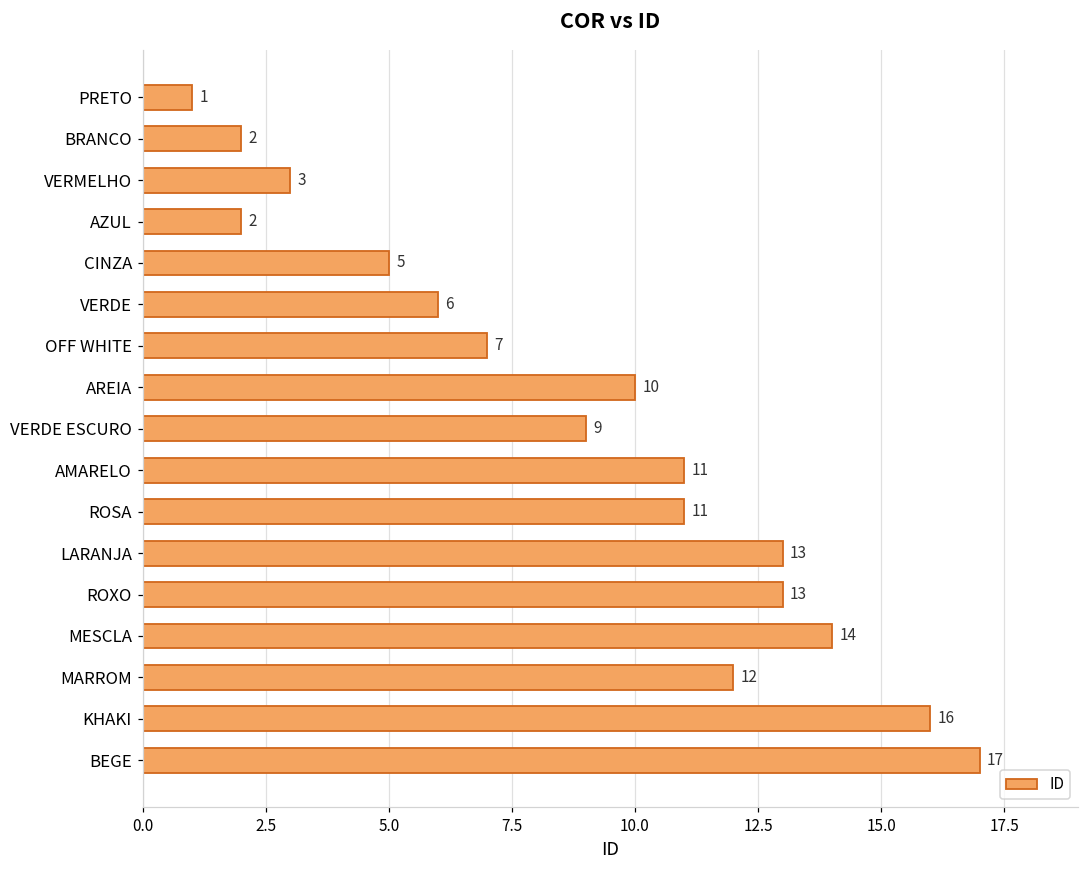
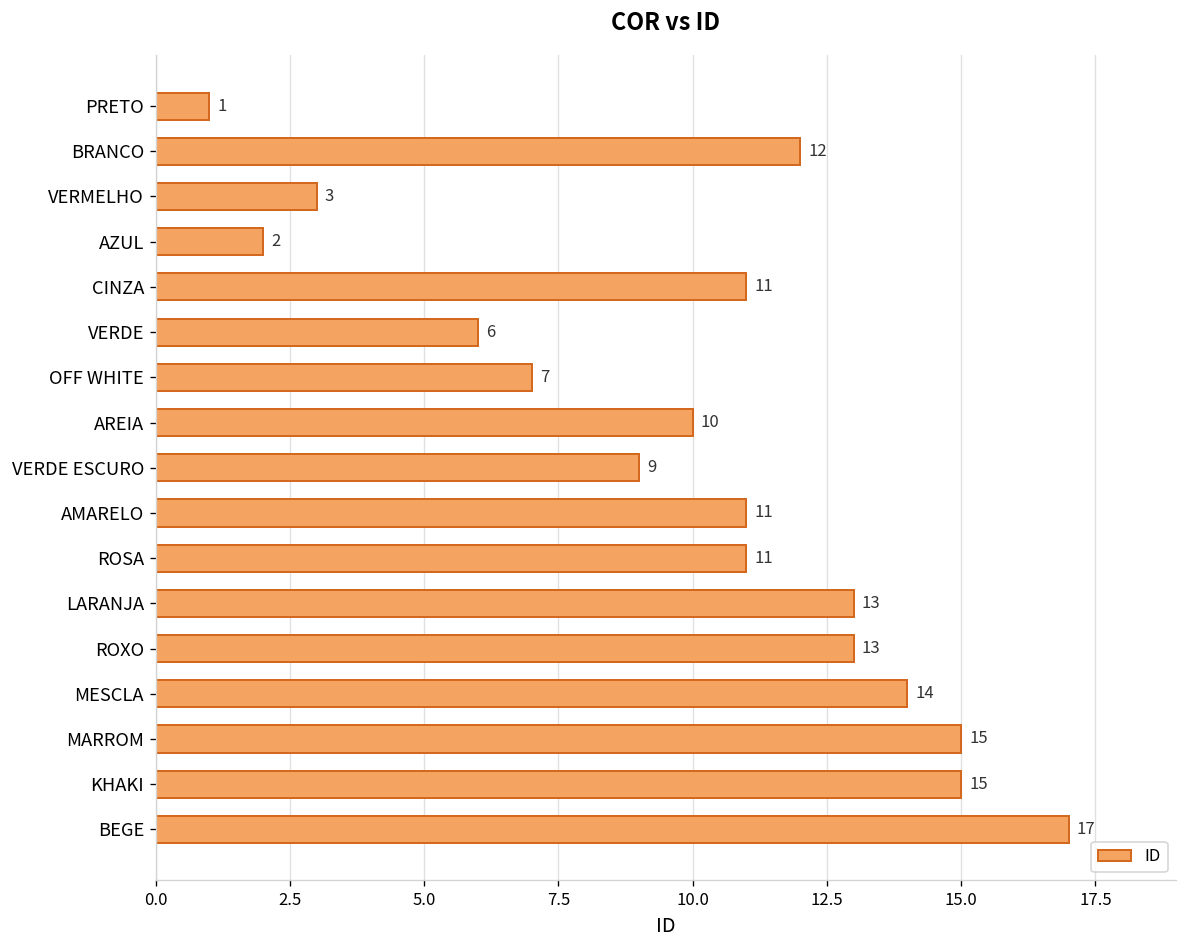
  {
    "PRETO": 1,
-   "BRANCO": 2,
+   "BRANCO": 12,
    "VERMELHO": 3,
    "AZUL": 2,
-   "CINZA": 5,
+   "CINZA": 11,
    "VERDE": 6,
    "OFF WHITE": 7,
    "AREIA": 10,
    "VERDE ESCURO": 9,
    "AMARELO": 11,
    "ROSA": 11,
    "LARANJA": 13,
    "ROXO": 13,
    "MESCLA": 14,
-   "MARROM": 12,
-   "KHAKI": 16,
+   "MARROM": 15,
+   "KHAKI": 15,
    "BEGE": 17
  }
